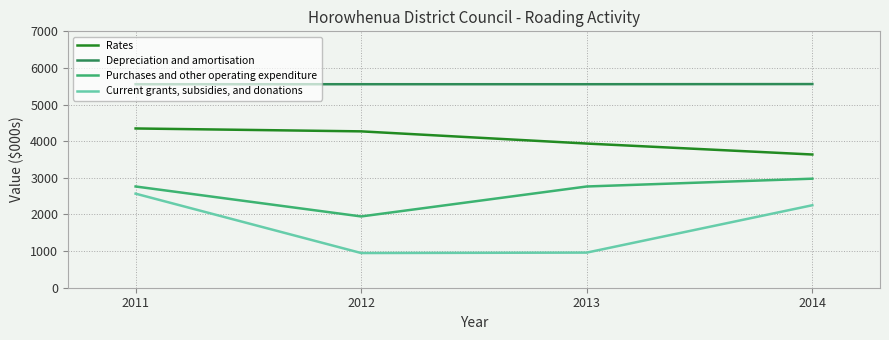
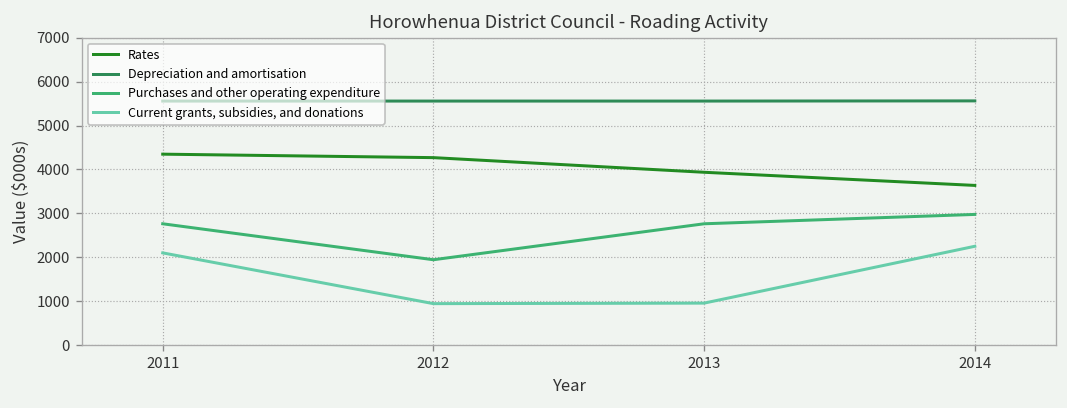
  {
    "Current grants, subsidies, and donations": {
-     "2011": 2600,
+     "2011": 2100,
      "2012": 900,
      "2013": 1000,
      "2014": 2300
    }
  }
